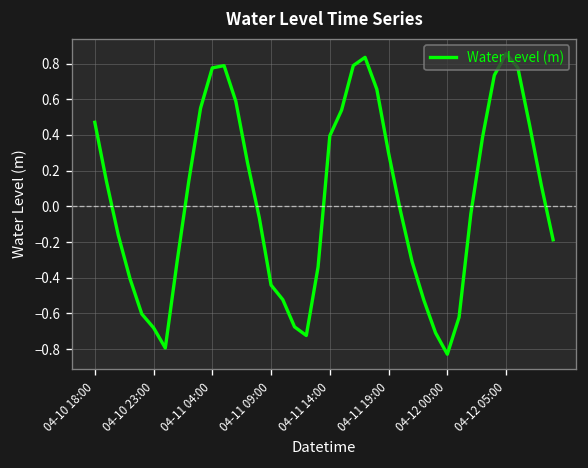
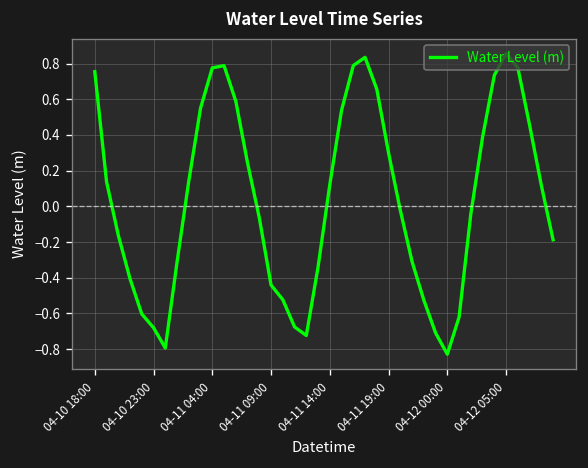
  {
-   "04-10 18:00": 0.47,
+   "04-10 18:00": 0.75,
    "04-10 23:00": -0.68,
    "04-11 04:00": 0.78,
    "04-11 09:00": -0.44,
-   "04-11 14:00": 0.40,
+   "04-11 14:00": 0.12,
    "04-11 19:00": 0.30,
    "04-12 00:00": -0.83
  }
